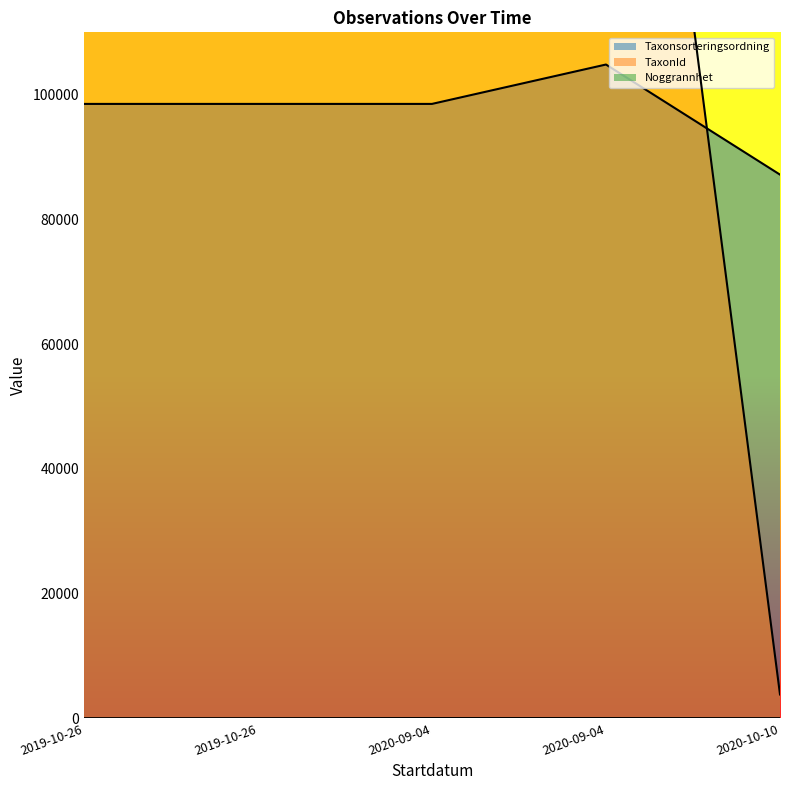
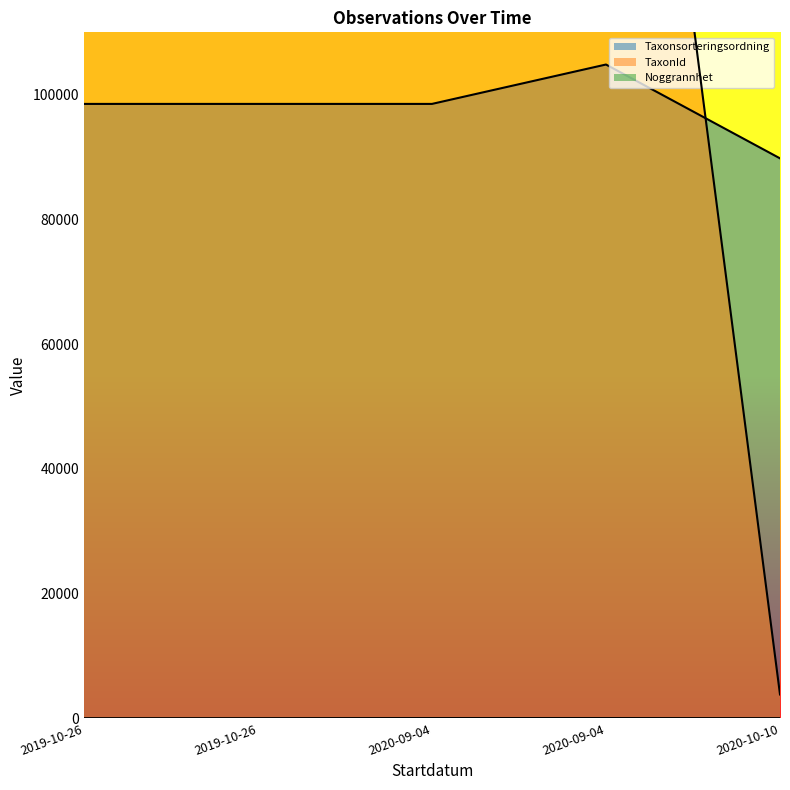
  {
    "Taxonsorteringsordning": {
-     "2020-10-10": 87000
+     "2020-10-10": 90000
    },
    "TaxonId": {
      "2020-10-10": 4000
    },
    "Noggrannhet": {
      "2020-10-10": 0
    }
  }
